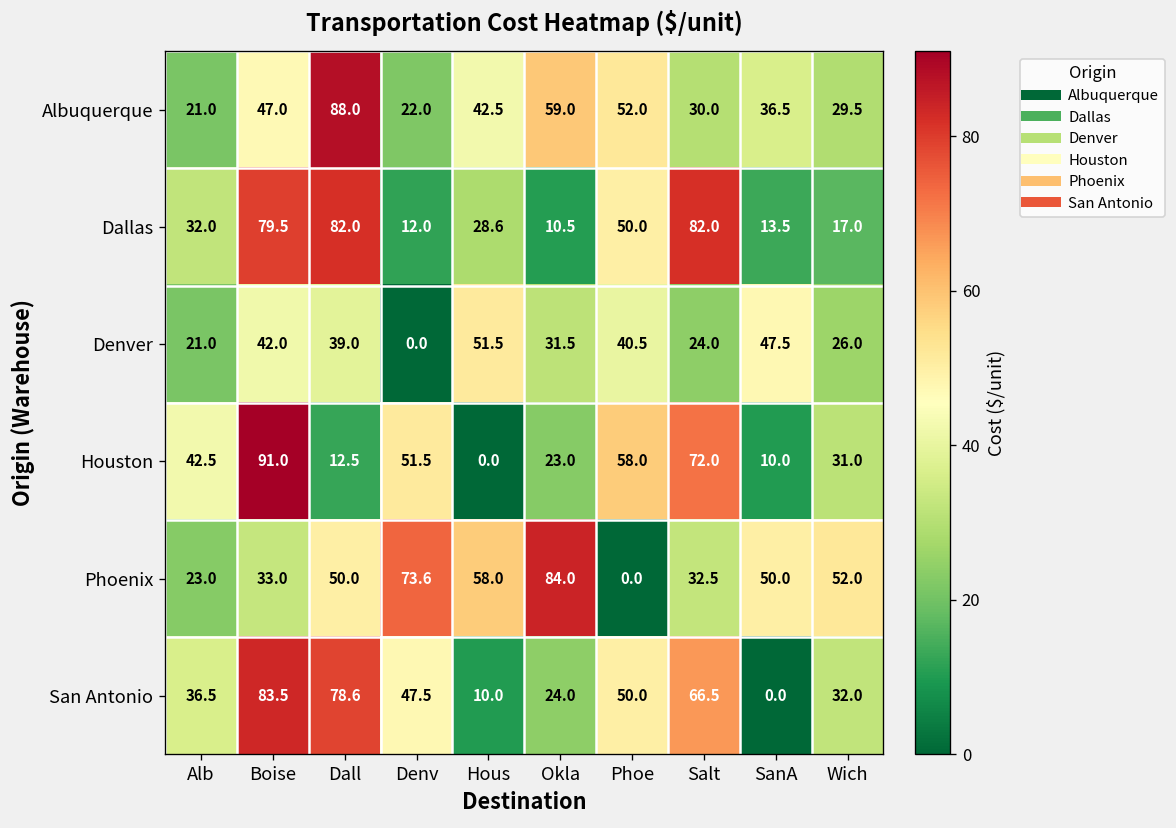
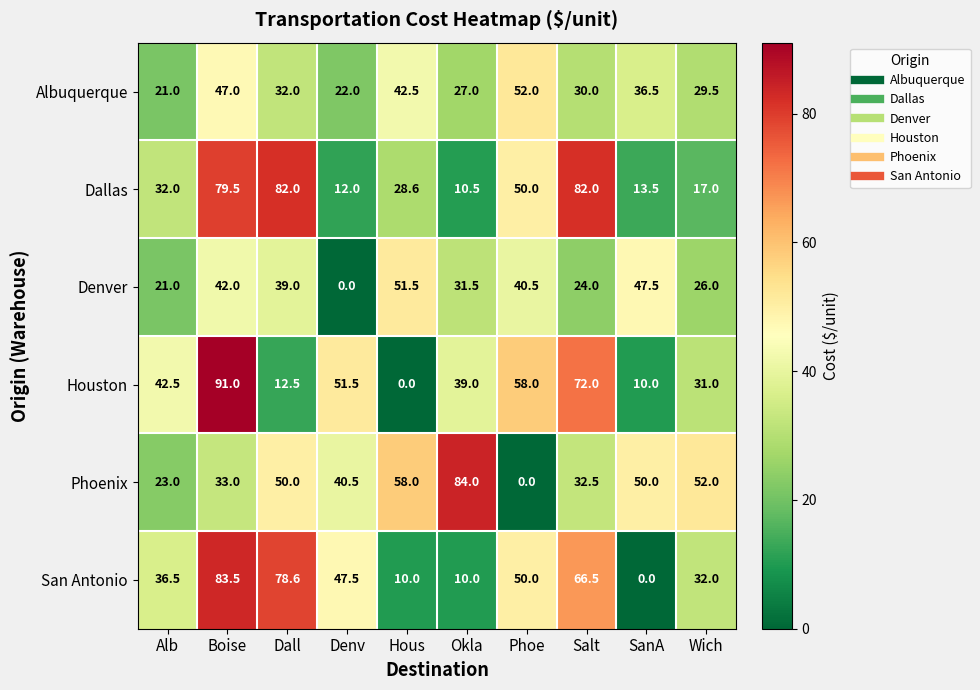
  {
    "Albuquerque": {
      "Alb": 21.0,
      "Boise": 47.0,
-     "Dall": 88.0,
+     "Dall": 32.0,
      "Denv": 22.0,
      "Hous": 42.5,
-     "Okla": 59.0,
+     "Okla": 27.0,
      "Phoe": 52.0,
      "Salt": 30.0,
      "SanA": 36.5,
      "Wich": 29.5
    },
    "Dallas": {
      "Alb": 32.0,
      "Boise": 79.5,
      "Dall": 82.0,
      "Denv": 12.0,
      "Hous": 28.6,
      "Okla": 10.5,
      "Phoe": 50.0,
      "Salt": 82.0,
      "SanA": 13.5,
      "Wich": 17.0
    },
    "Denver": {
      "Alb": 21.0,
      "Boise": 42.0,
      "Dall": 39.0,
      "Denv": 0.0,
      "Hous": 51.5,
      "Okla": 31.5,
      "Phoe": 40.5,
      "Salt": 24.0,
      "SanA": 47.5,
      "Wich": 26.0
    },
    "Houston": {
      "Alb": 42.5,
      "Boise": 91.0,
      "Dall": 12.5,
      "Denv": 51.5,
      "Hous": 0.0,
-     "Okla": 23.0,
+     "Okla": 39.0,
      "Phoe": 58.0,
      "Salt": 72.0,
      "SanA": 10.0,
      "Wich": 31.0
    },
    "Phoenix": {
      "Alb": 23.0,
      "Boise": 33.0,
      "Dall": 50.0,
-     "Denv": 73.6,
+     "Denv": 40.5,
      "Hous": 58.0,
      "Okla": 84.0,
      "Phoe": 0.0,
      "Salt": 32.5,
      "SanA": 50.0,
      "Wich": 52.0
    },
    "San Antonio": {
      "Alb": 36.5,
      "Boise": 83.5,
      "Dall": 78.6,
      "Denv": 47.5,
      "Hous": 10.0,
-     "Okla": 24.0,
+     "Okla": 10.0,
      "Phoe": 50.0,
      "Salt": 66.5,
      "SanA": 0.0,
      "Wich": 32.0
    }
  }
